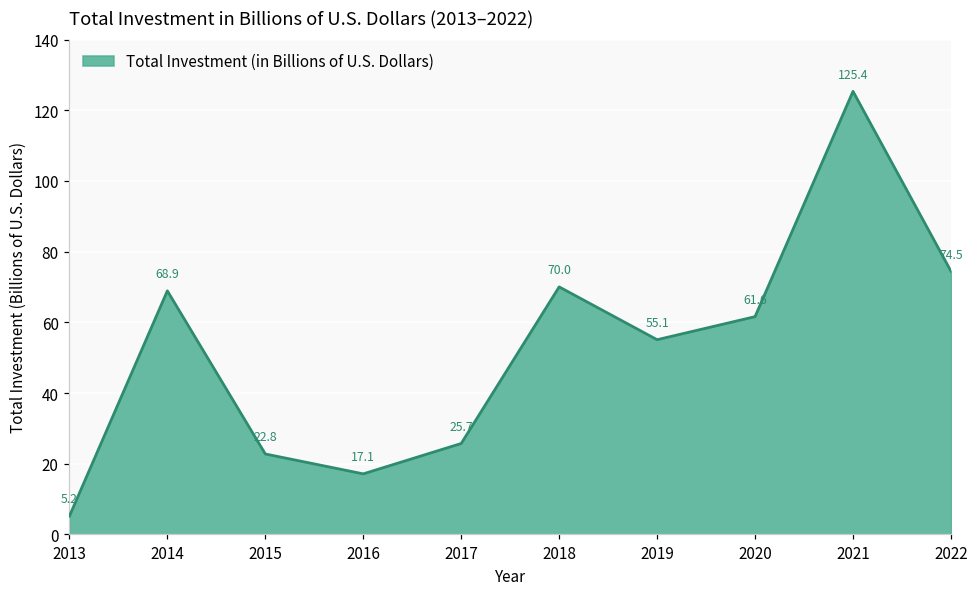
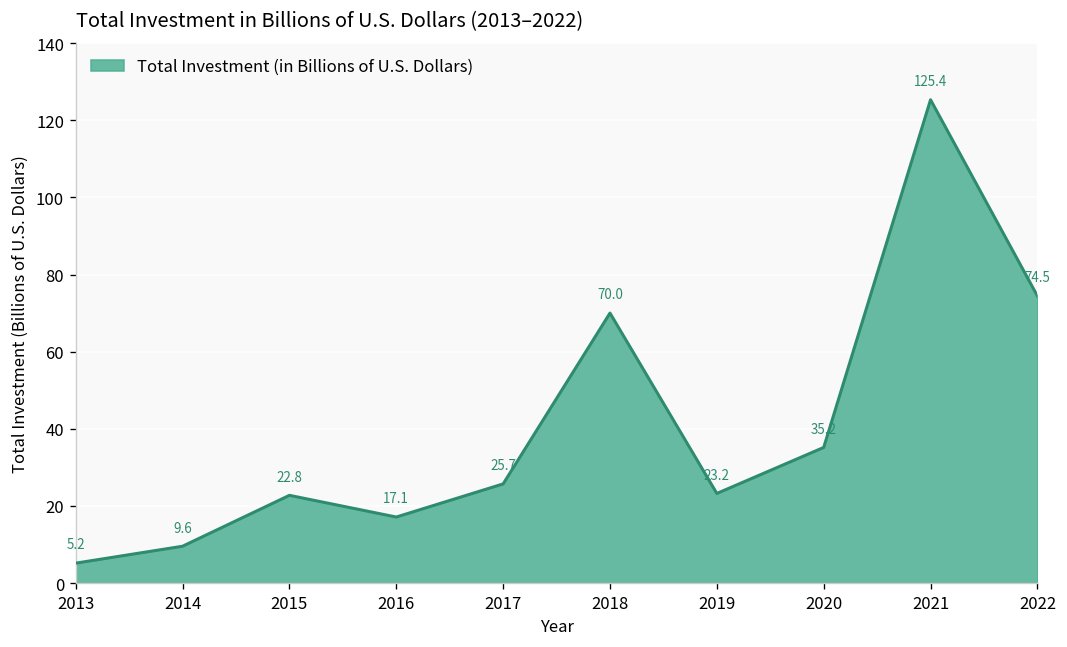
  {
    "2013": 5.2,
-   "2014": 68.9,
+   "2014": 9.6,
    "2015": 22.8,
    "2016": 17.1,
    "2017": 25.7,
    "2018": 70.0,
-   "2019": 55.1,
-   "2020": 61.6,
+   "2019": 23.2,
+   "2020": 35.2,
    "2021": 125.4,
    "2022": 74.5
  }
